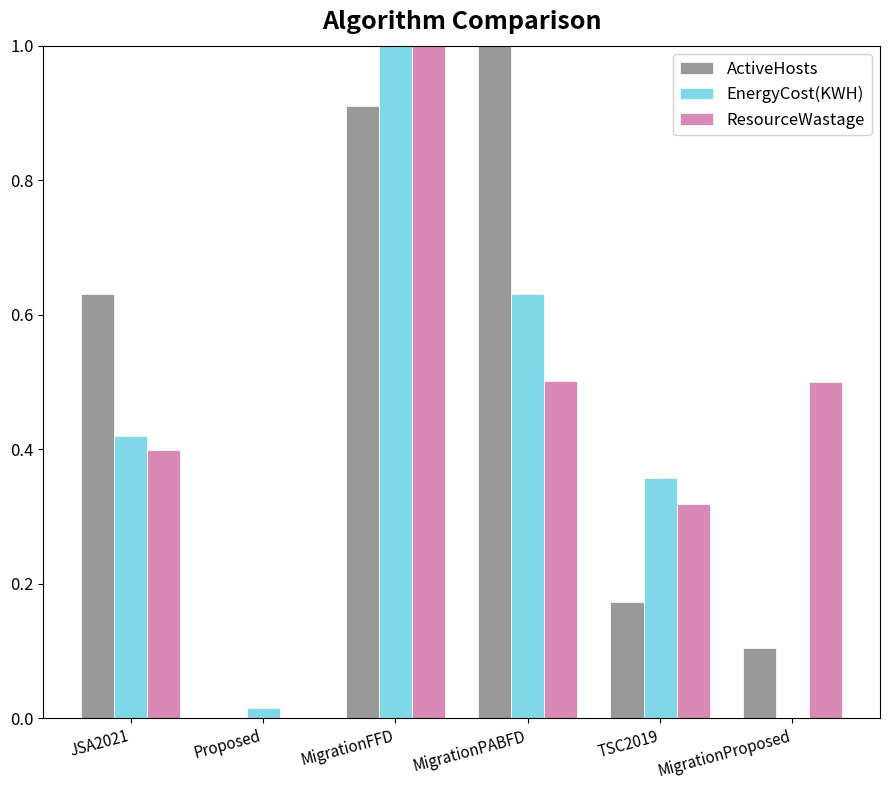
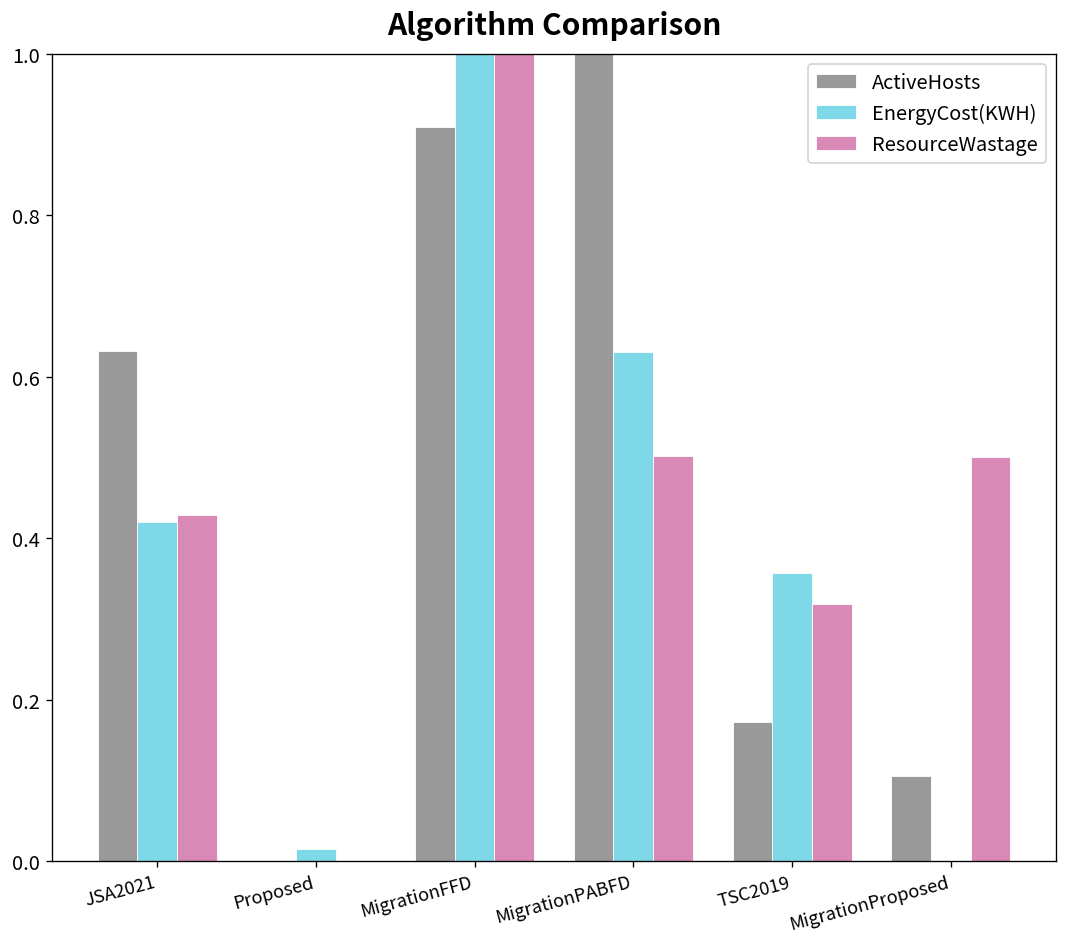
  {
    "ActiveHosts": {
      "JSA2021": 0.63,
      "Proposed": 0.00,
      "MigrationFFD": 0.91,
      "MigrationPABFD": 1.00,
      "TSC2019": 0.17,
      "MigrationProposed": 0.11
    },
    "EnergyCost(KWH)": {
      "JSA2021": 0.42,
      "Proposed": 0.02,
      "MigrationFFD": 1.00,
      "MigrationPABFD": 0.63,
      "TSC2019": 0.36,
      "MigrationProposed": 0.00
    },
    "ResourceWastage": {
-     "JSA2021": 0.40,
+     "JSA2021": 0.43,
      "Proposed": 0.00,
      "MigrationFFD": 1.00,
      "MigrationPABFD": 0.50,
      "TSC2019": 0.32,
      "MigrationProposed": 0.50
    }
  }
